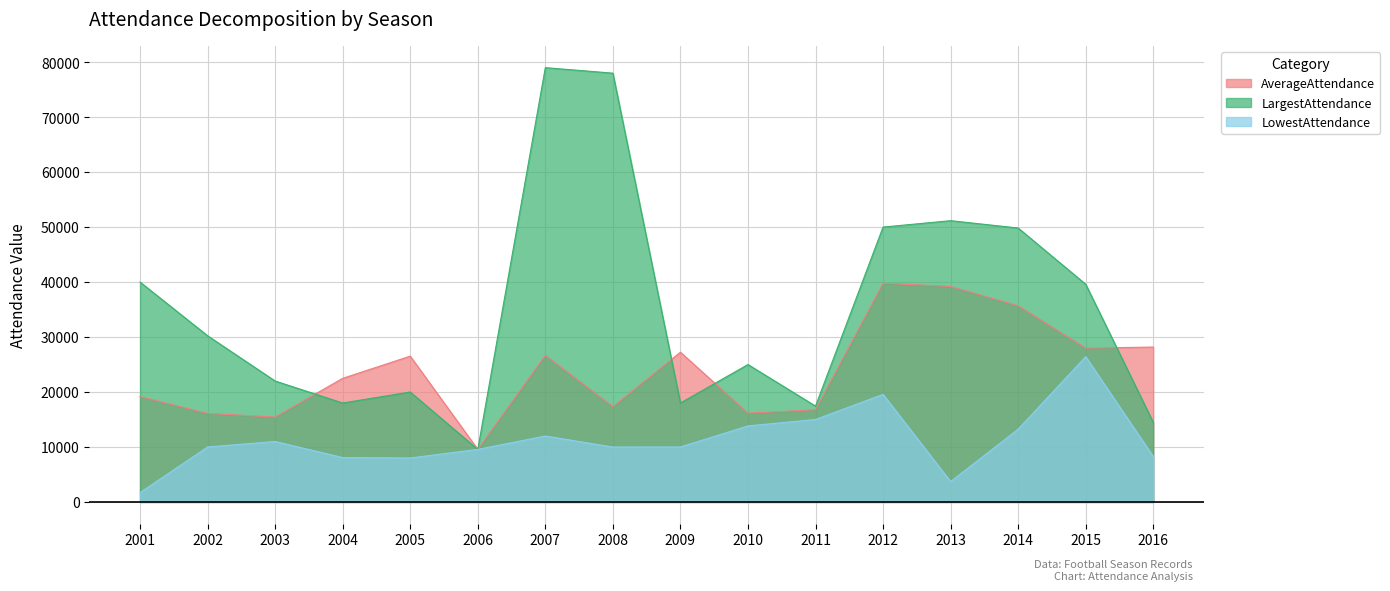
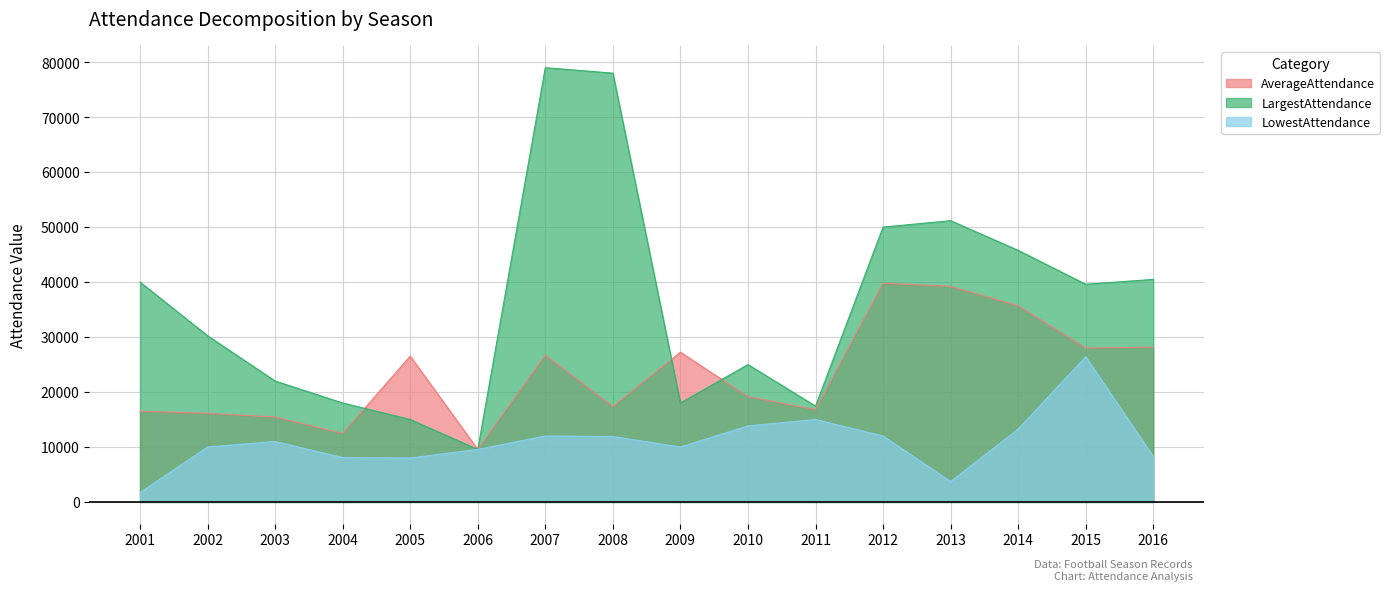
  {
    "AverageAttendance": {
-     "2001": 19000,
+     "2001": 17000,
      "2002": 16000,
      "2003": 15000,
-     "2004": 22000,
+     "2004": 12000,
      "2005": 27000,
      "2007": 27000,
      "2008": 17000,
      "2009": 27000,
-     "2010": 16000,
+     "2010": 19000,
      "2011": 17000,
      "2012": 40000,
      "2013": 39000,
      "2014": 36000,
      "2015": 28000,
      "2016": 28000
    },
    "LargestAttendance": {
      "2001": 40000,
      "2002": 30000,
      "2003": 22000,
      "2004": 18000,
-     "2005": 20000,
+     "2005": 15000,
      "2007": 79000,
      "2008": 78000,
      "2009": 18000,
      "2010": 25000,
      "2011": 17000,
      "2012": 50000,
      "2013": 51000,
-     "2014": 50000,
+     "2014": 46000,
      "2015": 40000,
-     "2016": 14000
+     "2016": 40000
    },
    "LowestAttendance": {
      "2001": 2000,
      "2002": 10000,
      "2003": 11000,
      "2004": 8000,
      "2005": 8000,
      "2007": 12000,
-     "2008": 10000,
+     "2008": 12000,
      "2009": 10000,
      "2010": 14000,
      "2011": 15000,
-     "2012": 20000,
+     "2012": 12000,
      "2013": 4000,
      "2014": 13000,
      "2015": 26000,
      "2016": 8000
    }
  }
